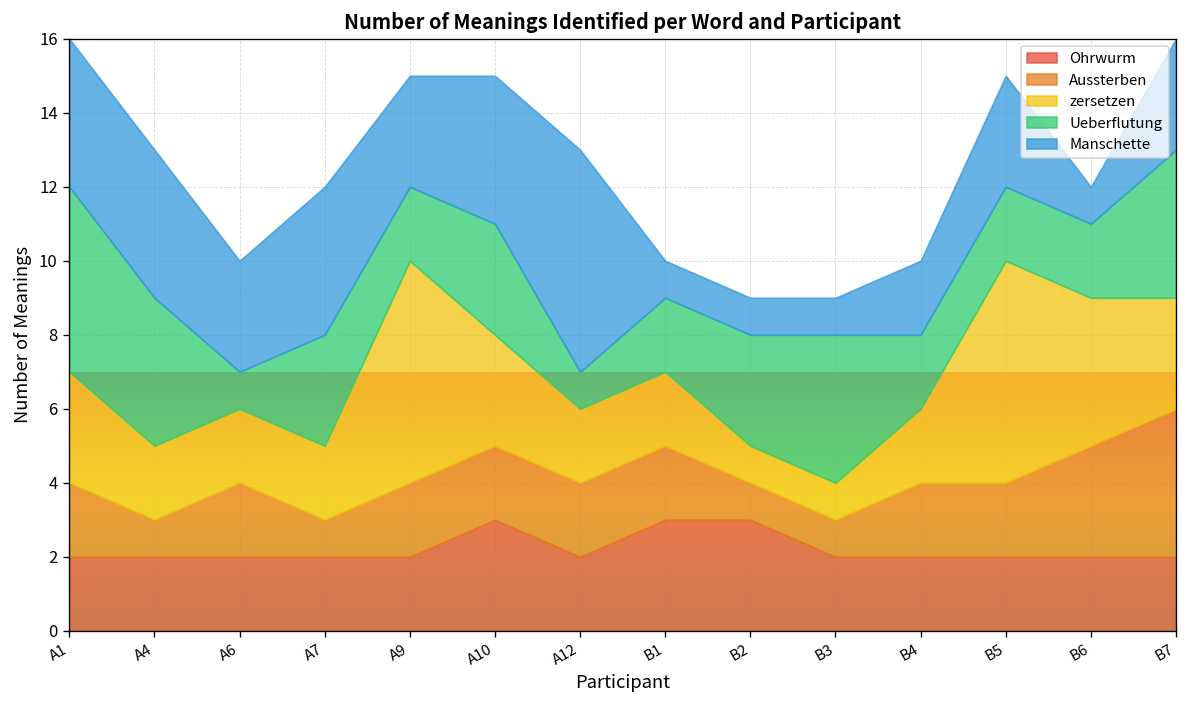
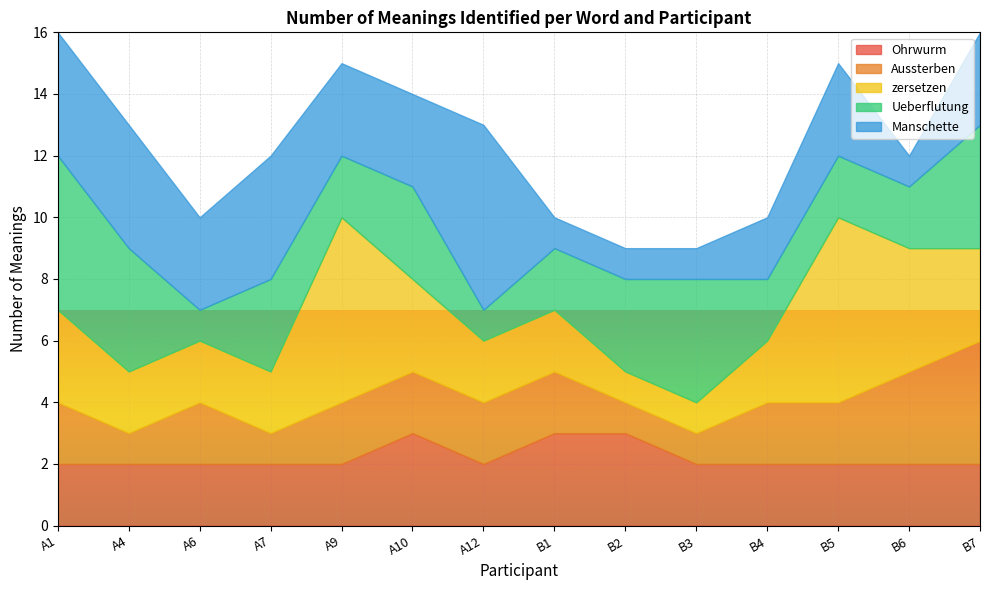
  {
    "zersetzen": {
      "A1": 3,
      "A4": 2,
      "A6": 2,
      "A7": 2,
      "A9": 6,
      "A10": 3,
      "A12": 2,
      "B1": 2,
      "B2": 1,
      "B3": 1,
      "B4": 2,
      "B5": 6,
      "B6": 4,
      "B7": 3
    },
    "Ueberflutung": {
      "A1": 5,
      "A4": 4,
      "A6": 1,
      "A7": 3,
      "A9": 2,
      "A10": 3,
      "A12": 1,
      "B1": 2,
      "B2": 3,
      "B3": 4,
      "B4": 2,
      "B5": 2,
      "B6": 2,
      "B7": 4
    },
    "Manschette": {
      "A1": 4,
      "A4": 4,
      "A6": 3,
      "A7": 4,
      "A9": 3,
-     "A10": 4,
+     "A10": 3,
      "A12": 6,
      "B1": 1,
      "B2": 1,
      "B3": 1,
      "B4": 2,
      "B5": 3,
      "B6": 1,
      "B7": 3
    }
  }
